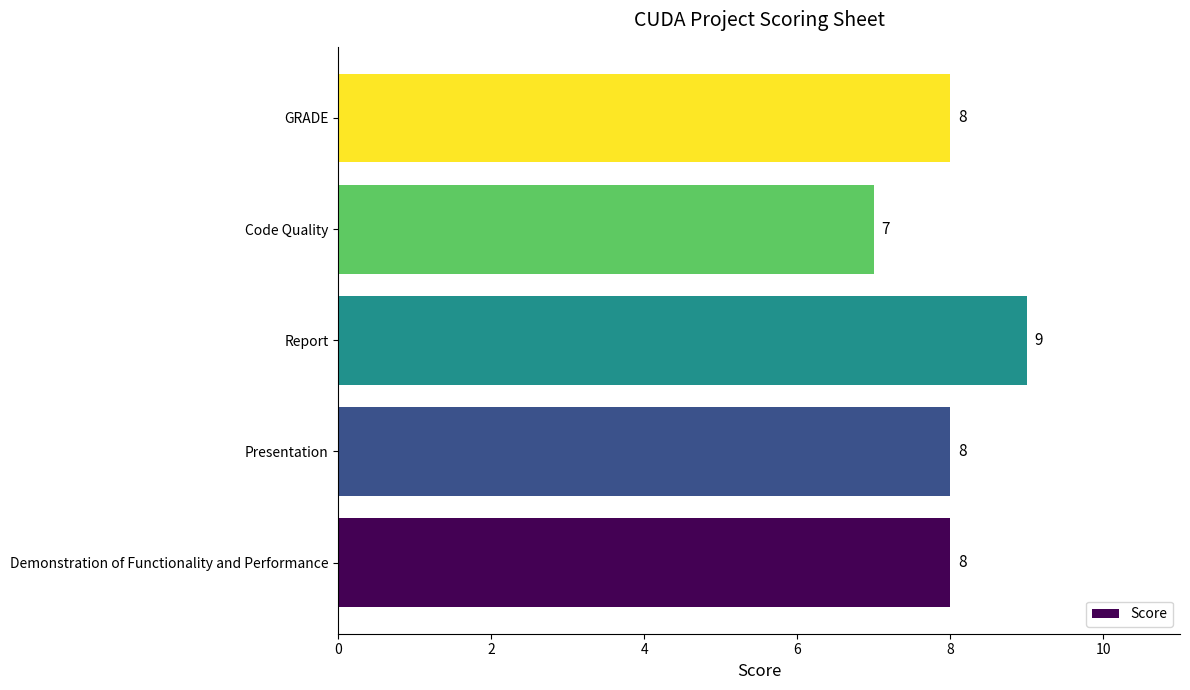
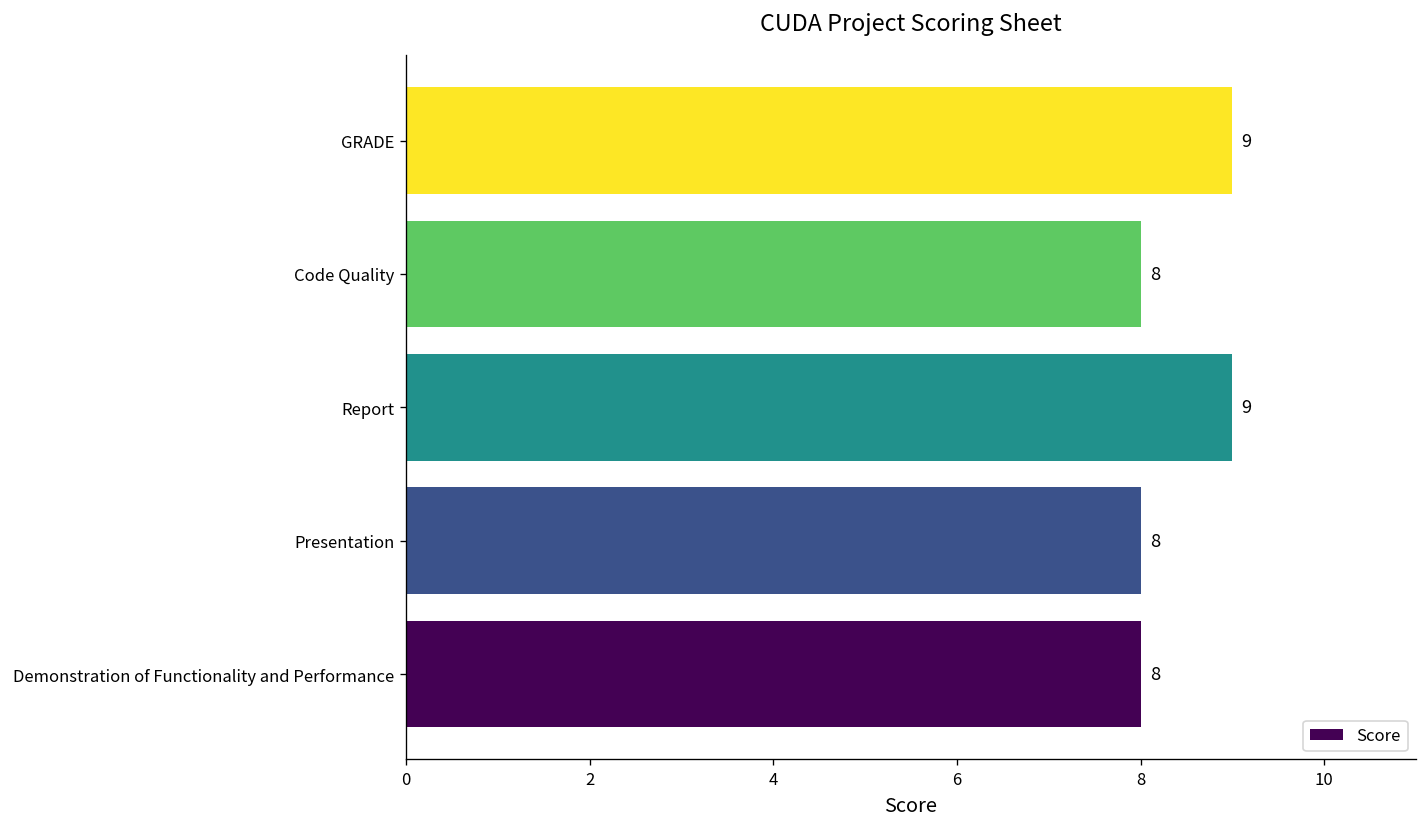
  {
-   "GRADE": 8,
-   "Code Quality": 7,
+   "GRADE": 9,
+   "Code Quality": 8,
    "Report": 9,
    "Presentation": 8,
    "Demonstration of Functionality and Performance": 8
  }
